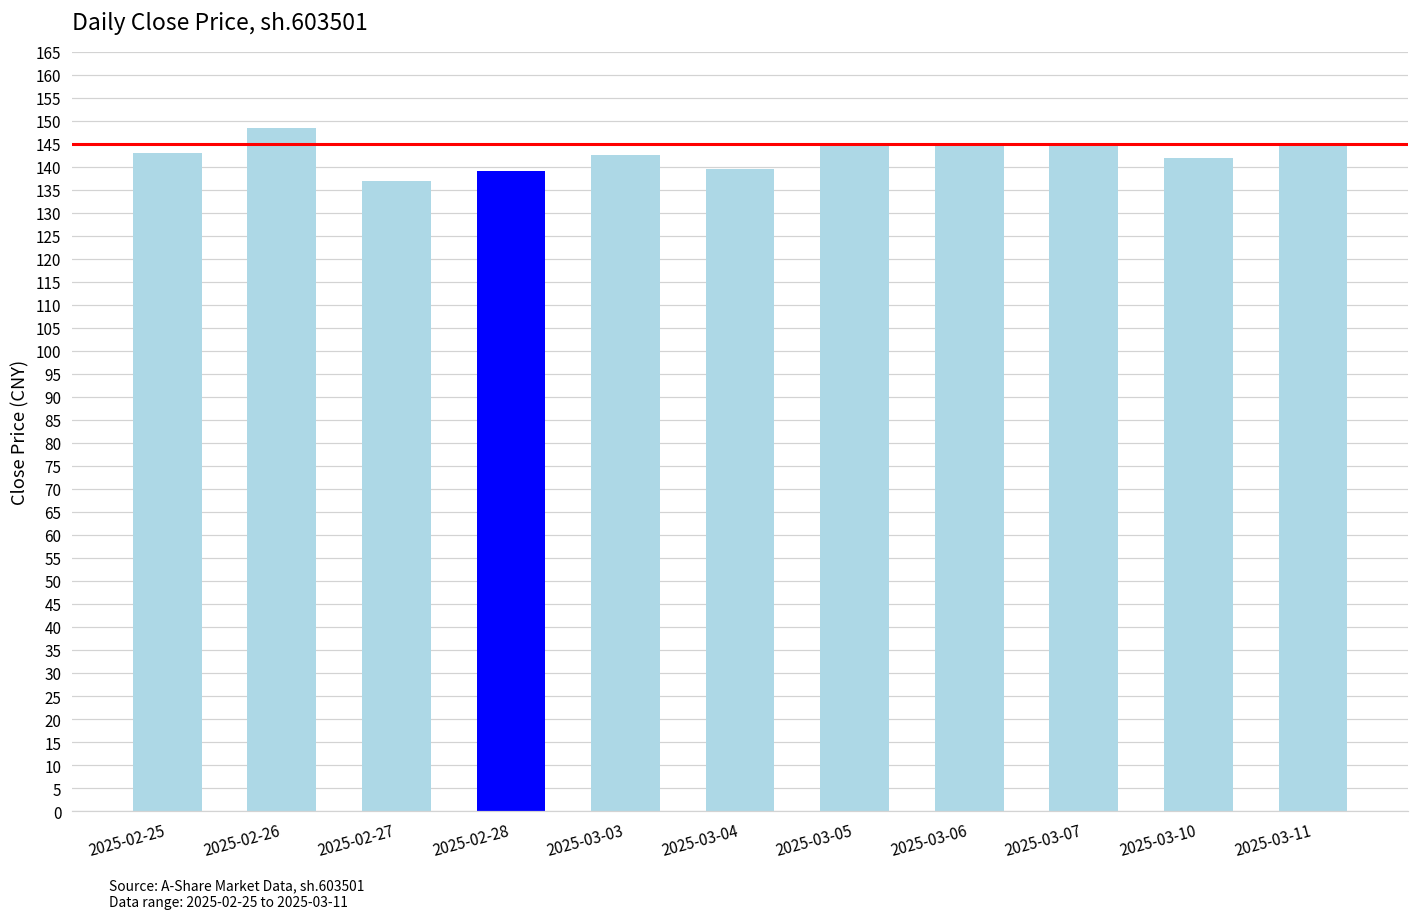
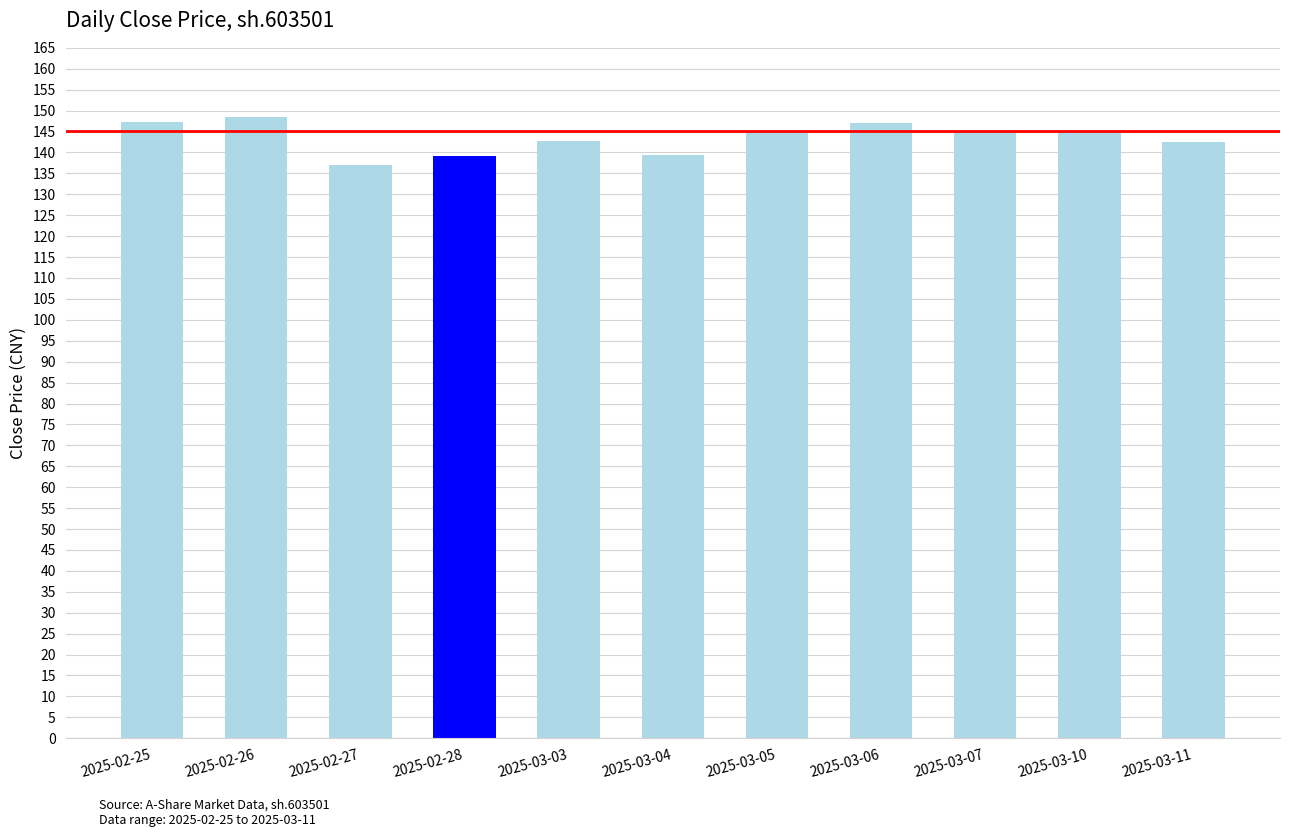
  {
-   "2025-02-25": 143,
+   "2025-02-25": 147,
    "2025-02-26": 148,
    "2025-02-27": 137,
    "2025-02-28": 139,
    "2025-03-03": 143,
    "2025-03-04": 140,
    "2025-03-05": 145,
-   "2025-03-06": 145,
+   "2025-03-06": 147,
    "2025-03-07": 145,
-   "2025-03-10": 142,
-   "2025-03-11": 145
+   "2025-03-10": 145,
+   "2025-03-11": 143
  }
